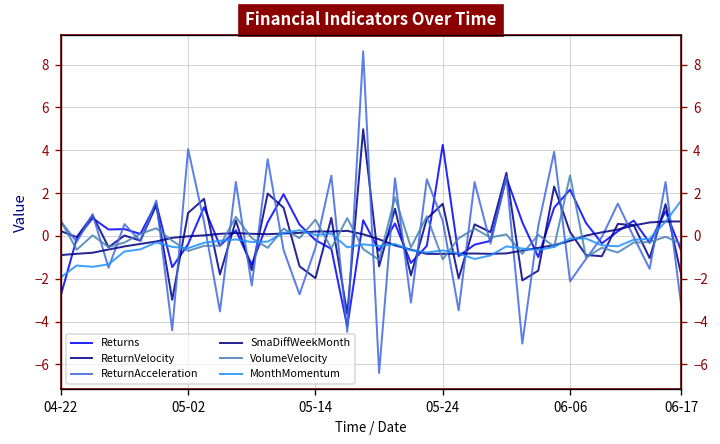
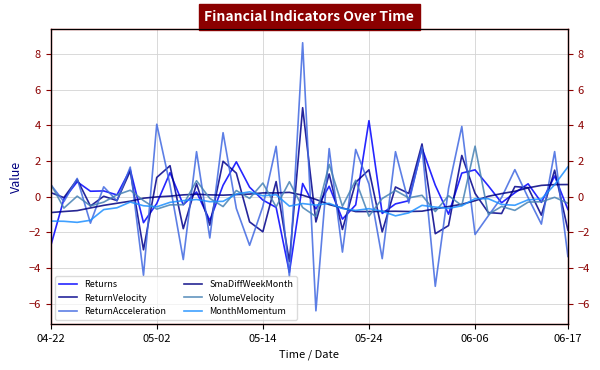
  {
    "Returns": {
      "04-22": -2.8,
      "05-02": -0.4,
      "05-14": -0.2,
      "05-24": 4.3,
-     "06-06": 2.2,
+     "06-06": 1.5,
      "06-17": -0.7
    },
    "MonthMomentum": {
-     "04-22": -1.9,
+     "04-22": -1.4,
      "05-14": 0.0,
      "05-24": -0.7,
      "06-17": 1.7
    }
  }
